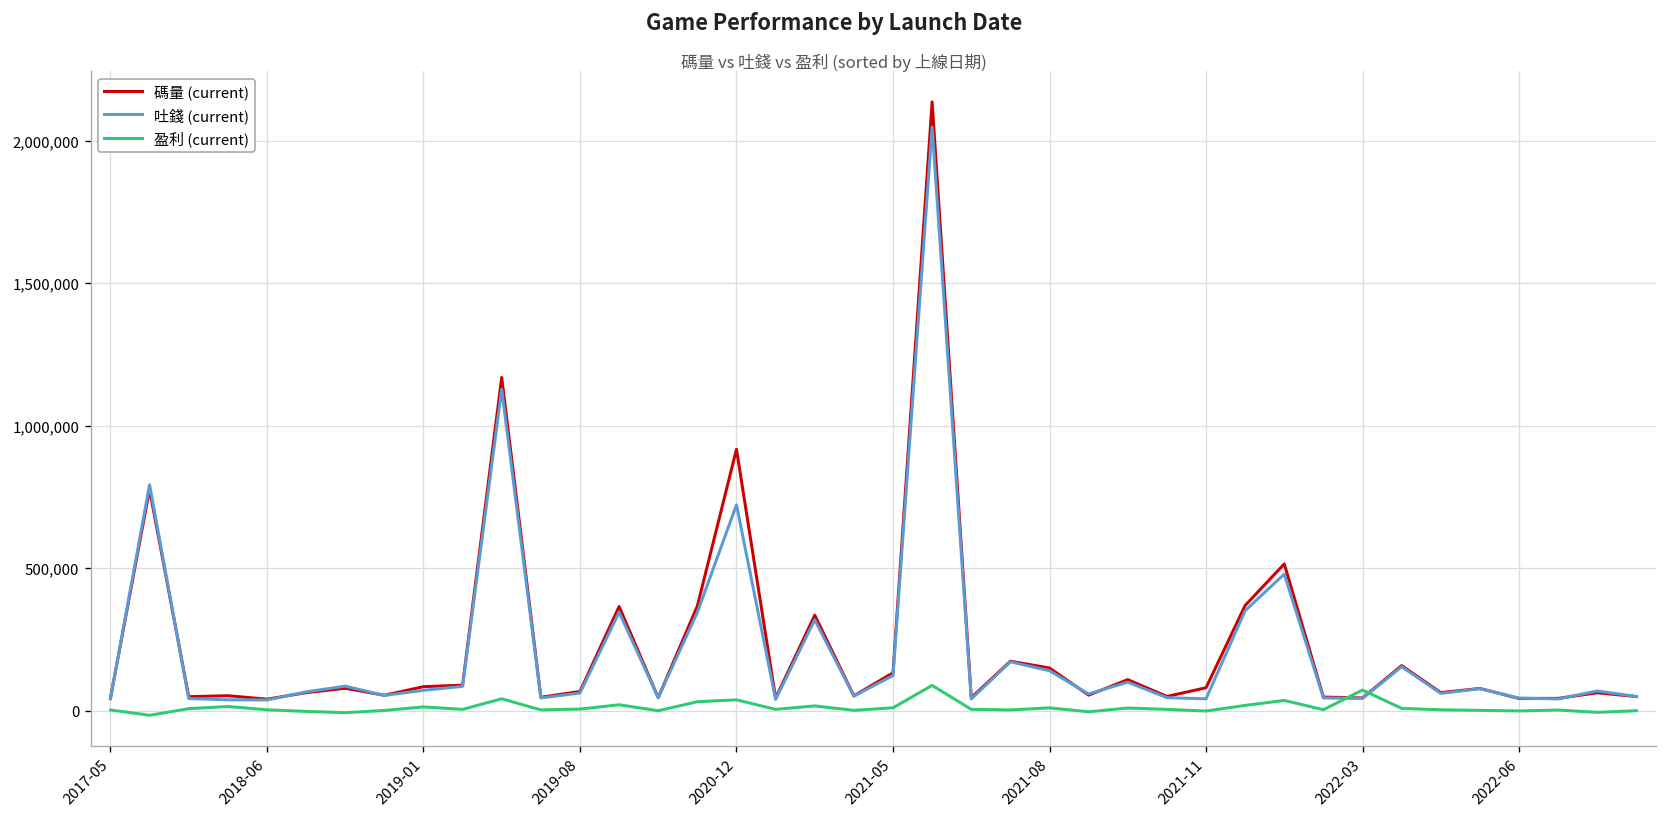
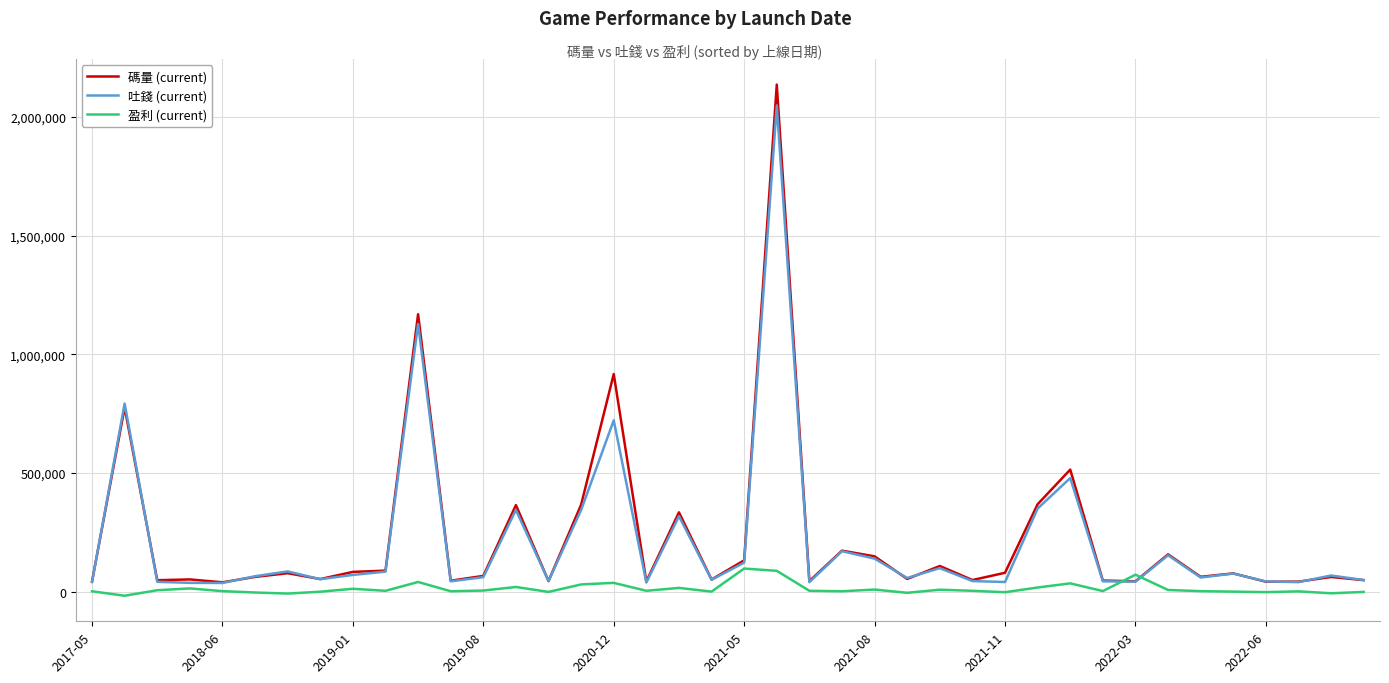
  {
    "碼量 (current)": {
      "2019-01": "80,000",
      "2020-12": "920,000",
      "2021-11": "80,000"
    },
    "吐錢 (current)": {
      "2019-01": "70,000",
      "2020-12": "720,000",
      "2021-11": "40,000"
    },
    "盈利 (current)": {
      "2017-05": "0",
      "2018-06": "0",
      "2019-01": "10,000",
      "2019-08": "10,000",
      "2020-12": "40,000",
-     "2021-05": "10,000",
+     "2021-05": "100,000",
      "2021-08": "10,000",
      "2021-11": "0",
      "2022-03": "70,000",
      "2022-06": "0"
    }
  }
